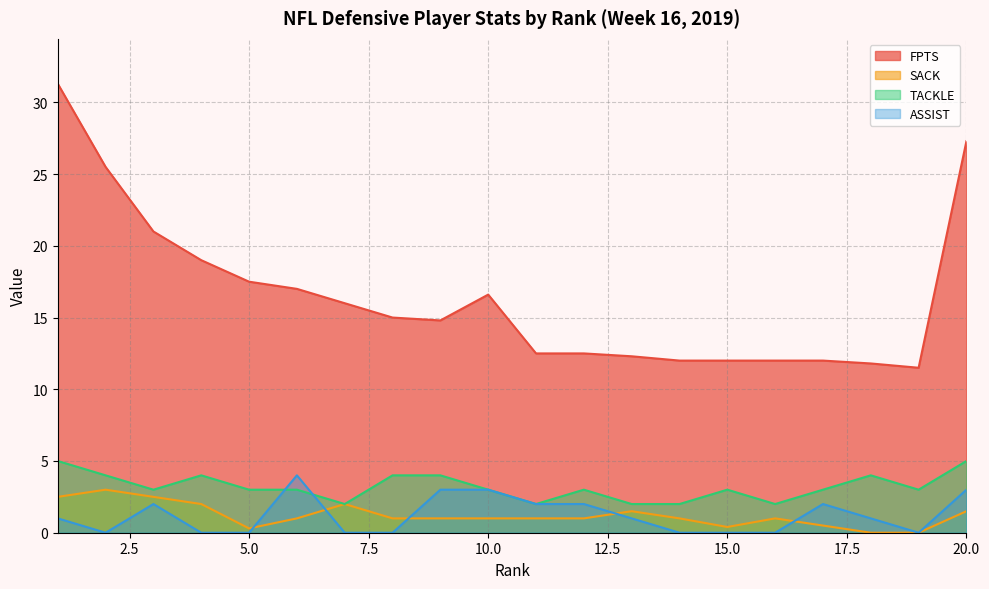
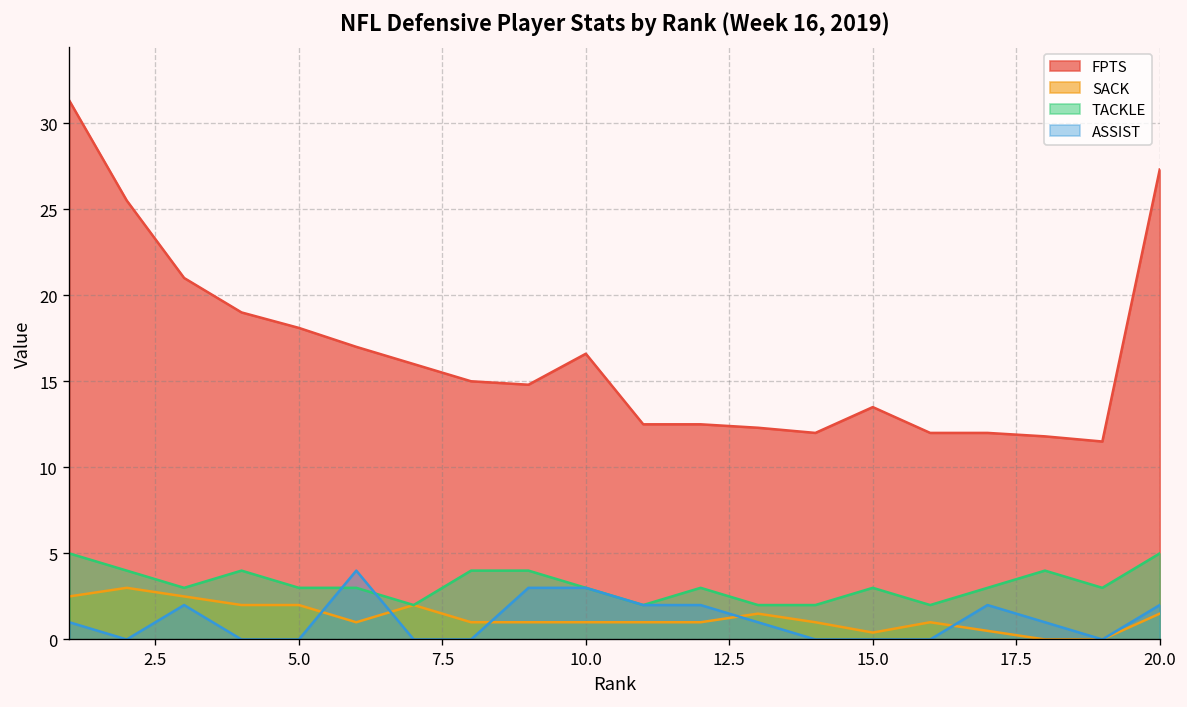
  {
    "FPTS": {
-     "5.0": 17.5,
+     "5.0": 18.1,
      "10.0": 16.6,
-     "15.0": 12.0,
+     "15.0": 13.5,
      "20.0": 27.3
    },
    "SACK": {
-     "5.0": 0.3,
+     "5.0": 2.0,
      "10.0": 1.0,
      "15.0": 0.4,
      "20.0": 1.5
    },
    "TACKLE": {
      "5.0": 3.0,
      "15.0": 3.0,
      "20.0": 5.0
    },
    "ASSIST": {
      "5.0": 0,
      "15.0": 0,
-     "20.0": 3
+     "20.0": 2
    }
  }
